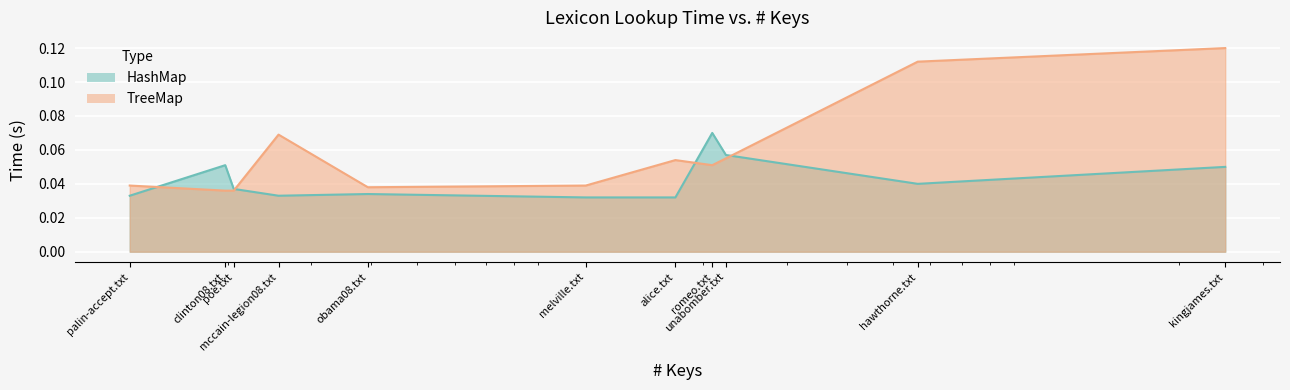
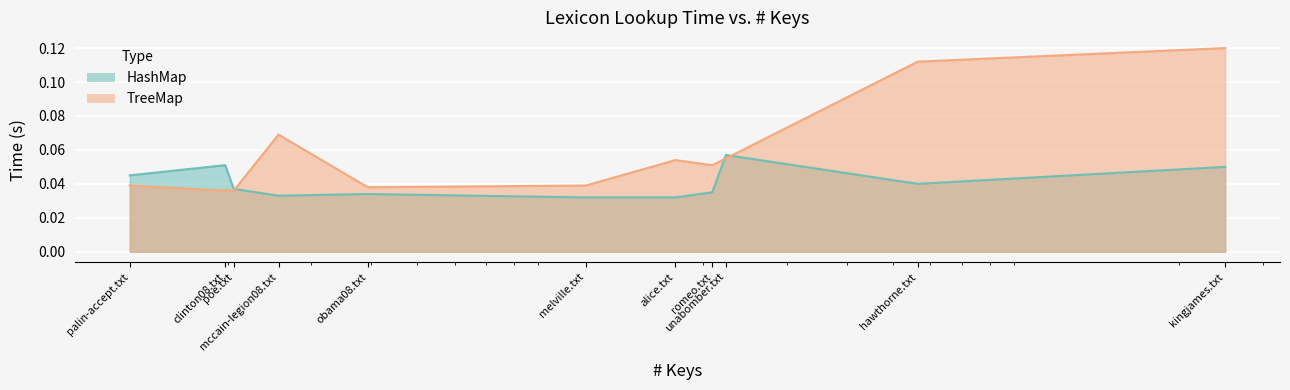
  {
    "HashMap": {
-     "palin-accept.txt": 0.033,
+     "palin-accept.txt": 0.045,
      "clinton08.txt": 0.051,
      "mccain-legion08.txt": 0.033,
      "obama08.txt": 0.034,
      "melville.txt": 0.032,
      "alice.txt": 0.032,
-     "romeo.txt": 0.070,
+     "romeo.txt": 0.035,
      "unabomber.txt": 0.057,
      "hawthorne.txt": 0.040,
      "kingjames.txt": 0.050
    },
    "TreeMap": {
      "palin-accept.txt": 0.039,
      "clinton08.txt": 0.036,
      "mccain-legion08.txt": 0.069,
      "obama08.txt": 0.038,
      "melville.txt": 0.039,
      "alice.txt": 0.054,
      "romeo.txt": 0.051,
      "unabomber.txt": 0.055,
      "hawthorne.txt": 0.112,
      "kingjames.txt": 0.120
    }
  }
